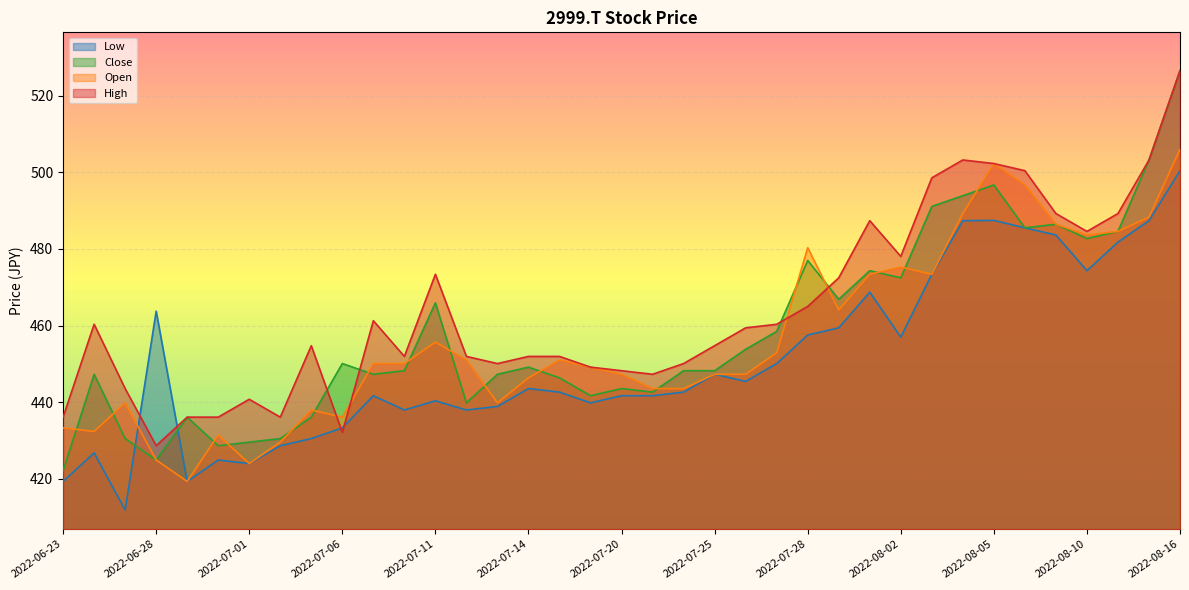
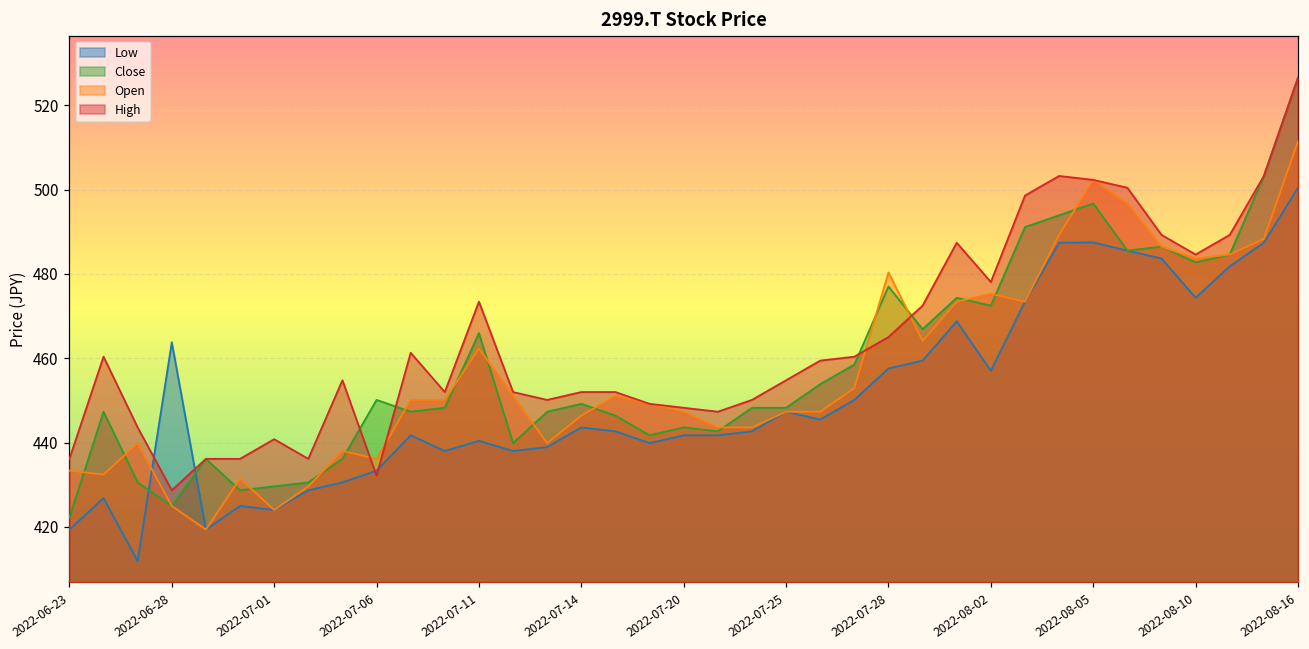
  {
    "Low": {
      "2022-06-23": 419,
      "2022-06-28": 464,
      "2022-07-06": 433,
      "2022-07-11": 440,
      "2022-07-14": 444,
      "2022-07-20": 442,
      "2022-07-28": 458,
      "2022-08-02": 457,
      "2022-08-05": 487,
      "2022-08-10": 474,
      "2022-08-16": 500
    },
    "Close": {
      "2022-06-23": 422,
      "2022-07-01": 430,
      "2022-07-06": 450,
      "2022-07-11": 466,
      "2022-07-14": 449,
      "2022-07-20": 444,
      "2022-07-25": 448,
      "2022-07-28": 477,
      "2022-08-02": 472,
      "2022-08-05": 497,
      "2022-08-10": 483
    },
    "Open": {
      "2022-06-23": 433,
      "2022-07-06": 436,
-     "2022-07-11": 456,
+     "2022-07-11": 462,
      "2022-07-14": 446,
      "2022-07-20": 447,
      "2022-07-28": 480,
      "2022-08-02": 475,
      "2022-08-10": 484,
-     "2022-08-16": 506
+     "2022-08-16": 511
    },
    "High": {
      "2022-06-23": 436,
      "2022-06-28": 429,
      "2022-07-01": 441,
      "2022-07-06": 432,
      "2022-07-11": 473,
      "2022-07-14": 452,
      "2022-07-20": 448,
      "2022-07-25": 455,
      "2022-07-28": 465,
      "2022-08-02": 478,
      "2022-08-10": 485
    }
  }
